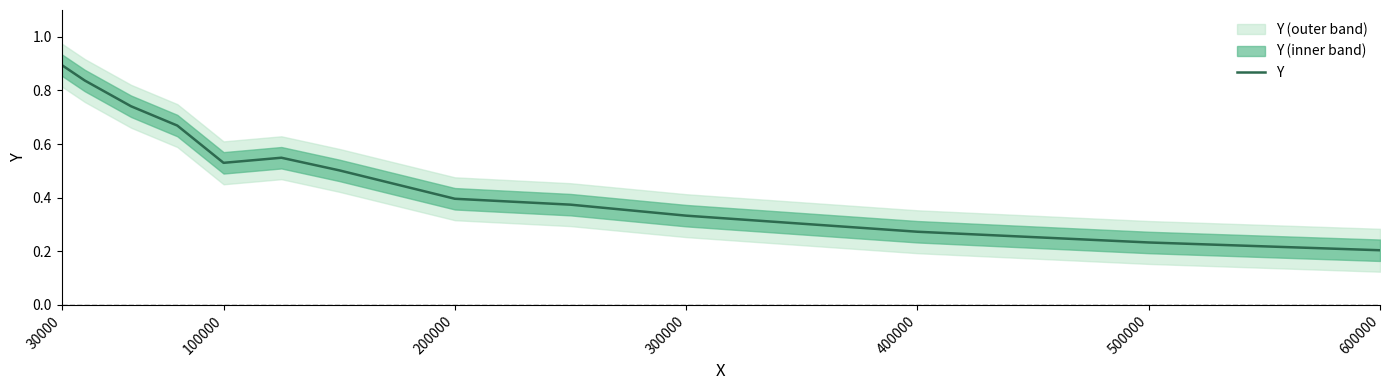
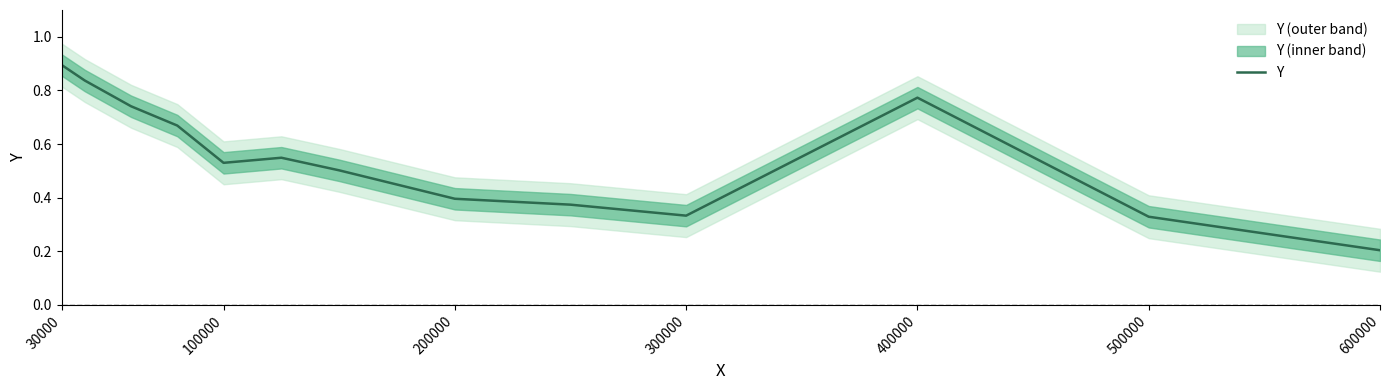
  {
    "Y": {
      "30000": 0.90,
      "100000": 0.53,
      "200000": 0.40,
      "300000": 0.33,
-     "400000": 0.27,
-     "500000": 0.23,
+     "400000": 0.77,
+     "500000": 0.33,
      "600000": 0.20
    }
  }
